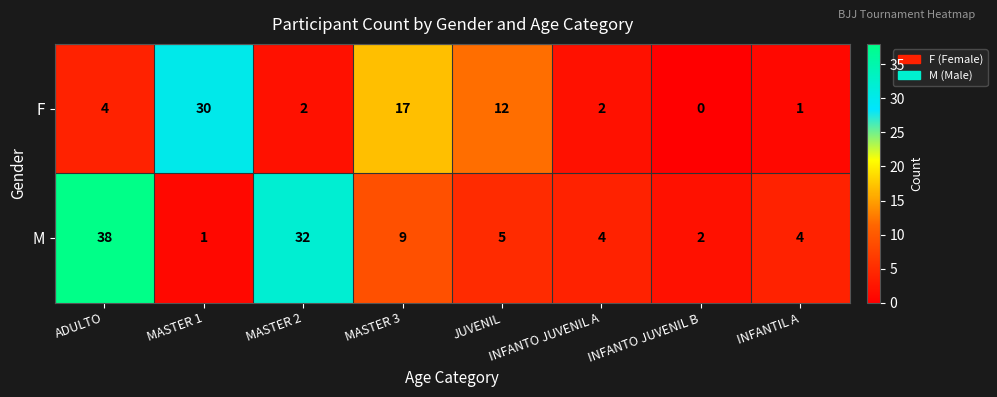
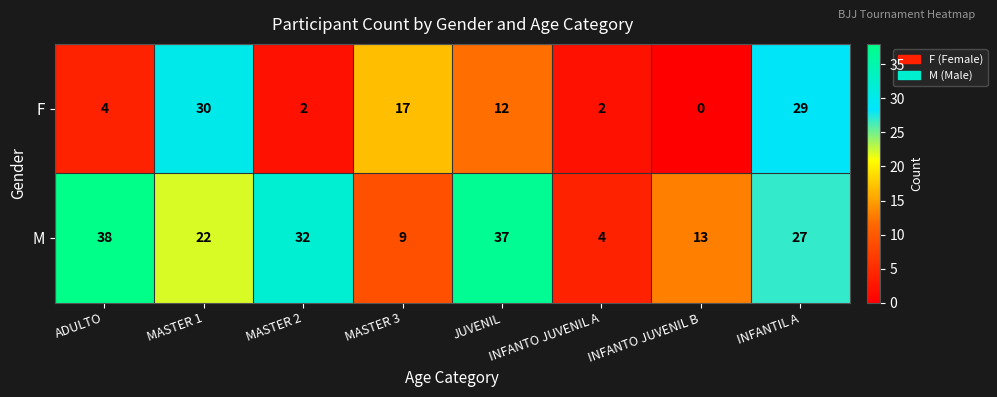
  {
    "F": {
      "ADULTO": 4,
      "MASTER 1": 30,
      "MASTER 2": 2,
      "MASTER 3": 17,
      "JUVENIL": 12,
      "INFANTO JUVENIL A": 2,
      "INFANTO JUVENIL B": 0,
-     "INFANTIL A": 1
+     "INFANTIL A": 29
    },
    "M": {
      "ADULTO": 38,
-     "MASTER 1": 1,
+     "MASTER 1": 22,
      "MASTER 2": 32,
      "MASTER 3": 9,
-     "JUVENIL": 5,
+     "JUVENIL": 37,
      "INFANTO JUVENIL A": 4,
-     "INFANTO JUVENIL B": 2,
-     "INFANTIL A": 4
+     "INFANTO JUVENIL B": 13,
+     "INFANTIL A": 27
    }
  }
